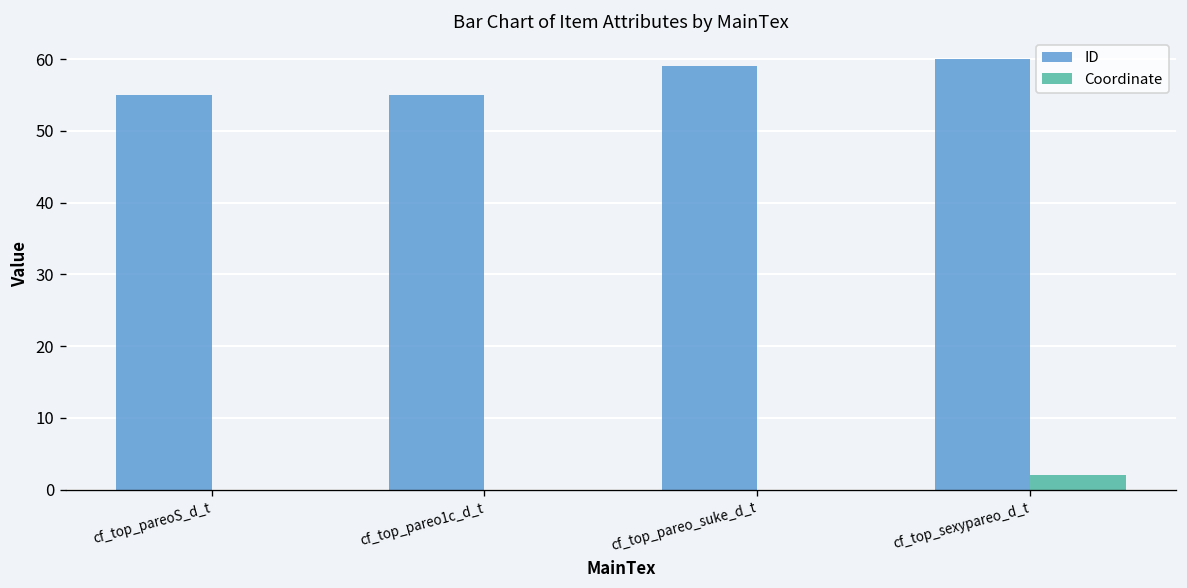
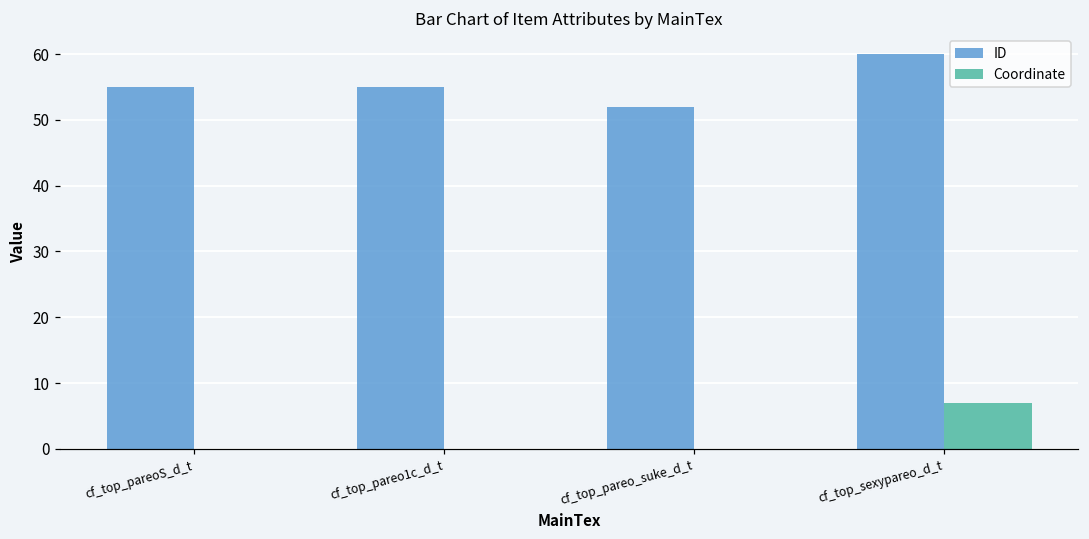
  {
    "ID": {
      "cf_top_pareoS_d_t": 55,
      "cf_top_pareo1c_d_t": 55,
-     "cf_top_pareo_suke_d_t": 59,
+     "cf_top_pareo_suke_d_t": 52,
      "cf_top_sexypareo_d_t": 60
    },
    "Coordinate": {
      "cf_top_pareoS_d_t": 0,
      "cf_top_pareo1c_d_t": 0,
      "cf_top_pareo_suke_d_t": 0,
-     "cf_top_sexypareo_d_t": 2
+     "cf_top_sexypareo_d_t": 7
    }
  }
